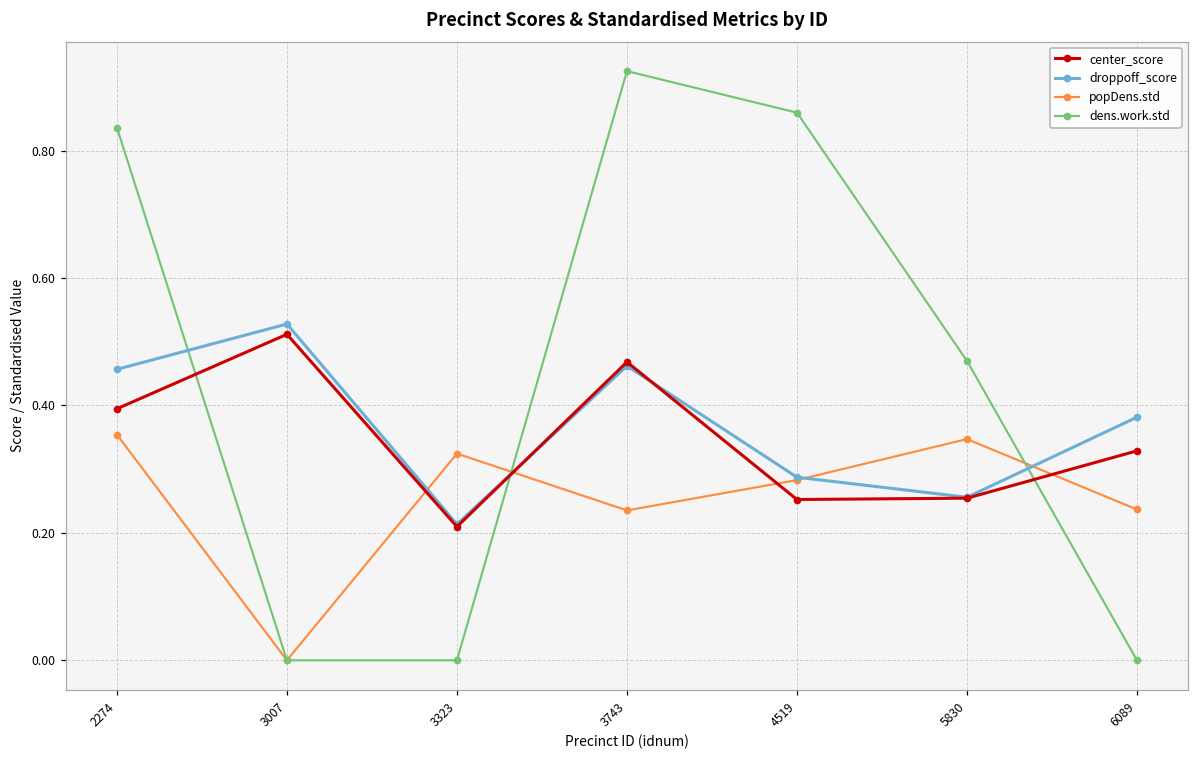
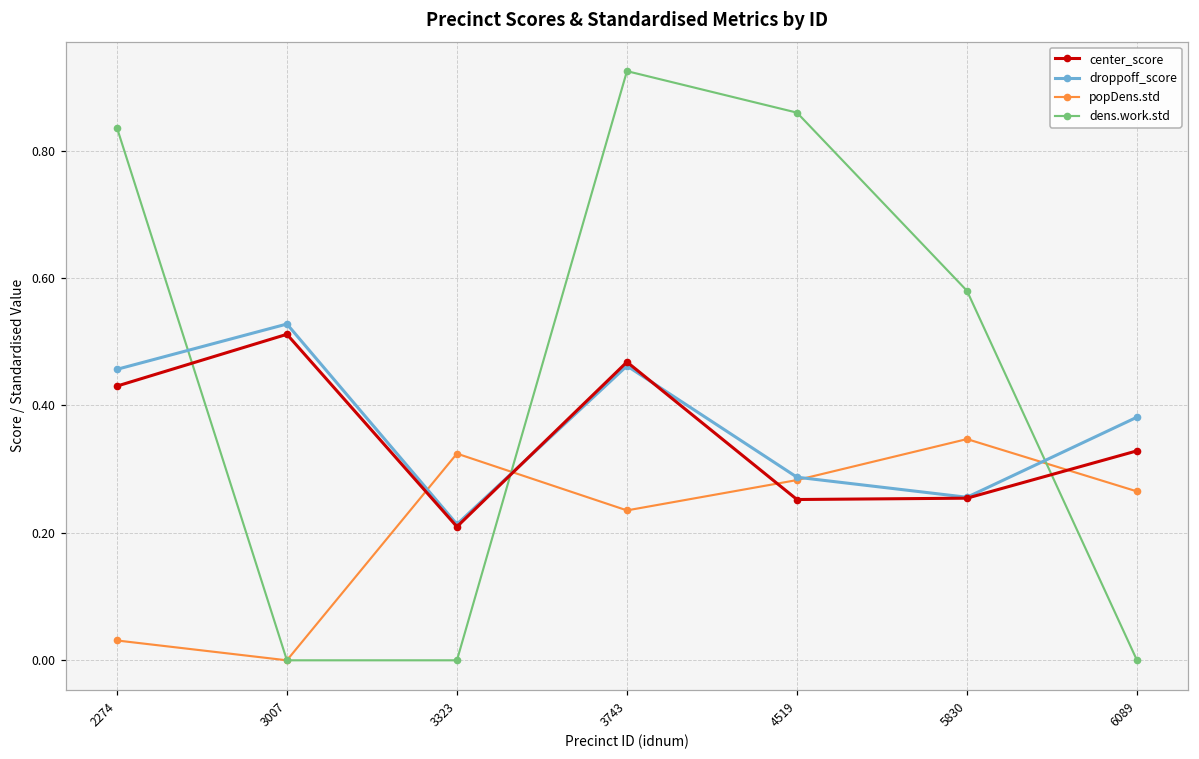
  {
    "center_score": {
-     "2274": 0.39,
+     "2274": 0.43,
      "3007": 0.51,
      "3743": 0.47,
      "4519": 0.25,
      "6089": 0.33
    },
    "droppoff_score": {
      "2274": 0.46,
      "3007": 0.53,
      "3743": 0.46,
      "4519": 0.29,
      "6089": 0.38
    },
    "popDens.std": {
-     "2274": 0.35,
+     "2274": 0.03,
      "3323": 0.32,
      "3743": 0.24,
      "4519": 0.28,
      "5830": 0.35,
-     "6089": 0.24
+     "6089": 0.27
    },
    "dens.work.std": {
      "2274": 0.84,
      "3323": 0.00,
      "3743": 0.92,
      "4519": 0.86,
-     "5830": 0.47,
+     "5830": 0.58,
      "6089": 0.00
    }
  }
